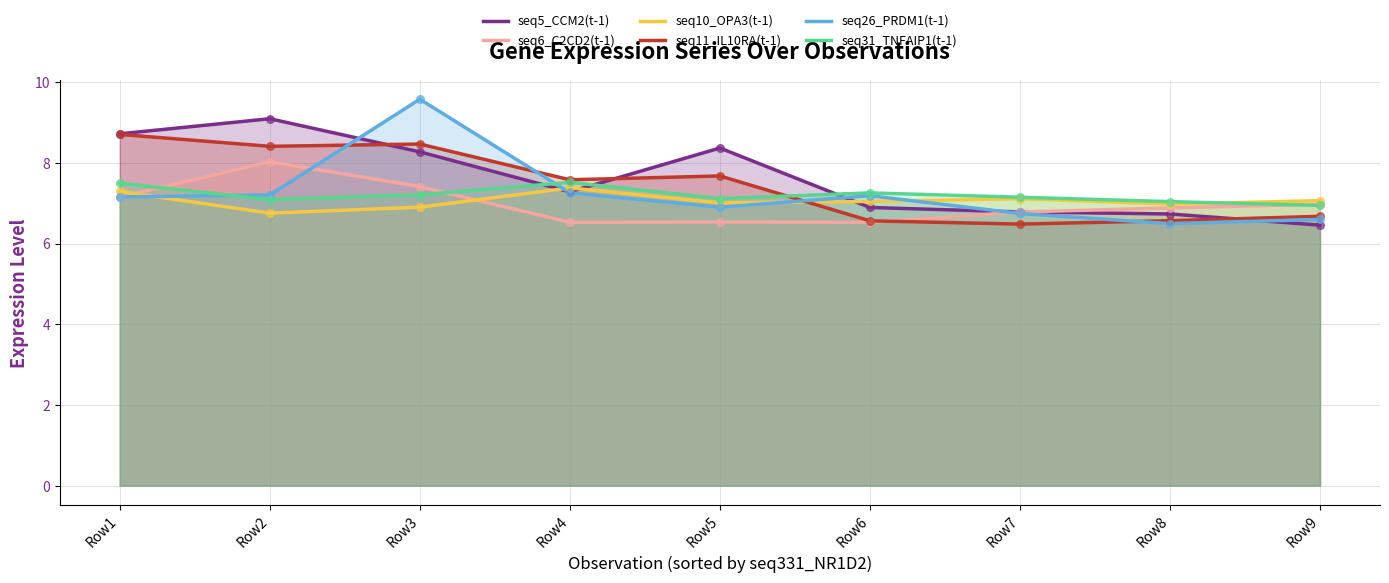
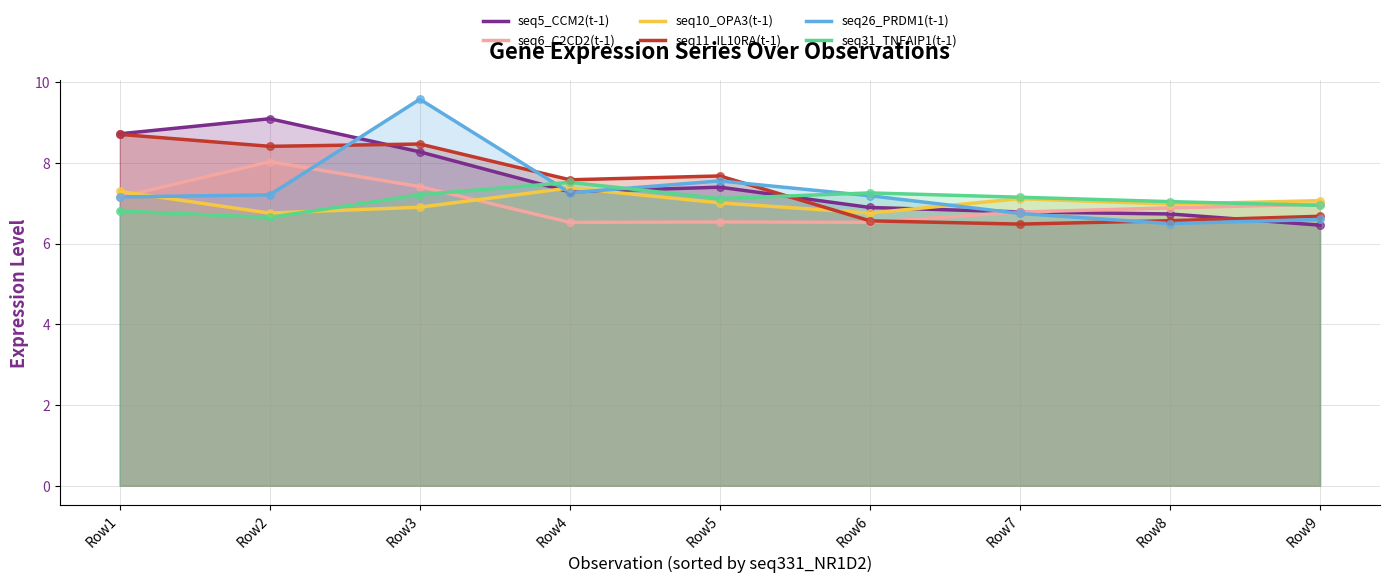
  {
    "seq5_CCM2(t-1)": {
      "Row2": 9.1,
      "Row3": 8.3,
-     "Row5": 8.4,
+     "Row5": 7.4,
      "Row6": 6.9,
      "Row8": 6.7,
      "Row9": 6.5
    },
    "seq6_C2CD2(t-1)": {
      "Row2": 8.0,
      "Row3": 7.4,
      "Row4": 6.5,
      "Row5": 6.5,
      "Row8": 6.9
    },
    "seq10_OPA3(t-1)": {
      "Row1": 7.3,
      "Row2": 6.8,
      "Row3": 6.9,
      "Row4": 7.4,
      "Row5": 7.0,
-     "Row6": 7.0,
+     "Row6": 6.8,
      "Row9": 7.1
    },
    "seq11_IL10RA(t-1)": {
      "Row2": 8.4,
      "Row3": 8.5,
      "Row5": 7.7,
      "Row7": 6.5,
      "Row8": 6.6,
      "Row9": 6.7
    },
    "seq26_PRDM1(t-1)": {
      "Row2": 7.2,
      "Row3": 9.6,
-     "Row5": 6.9,
+     "Row5": 7.6,
      "Row6": 7.2,
      "Row8": 6.5,
      "Row9": 6.6
    },
    "seq31_TNFAIP1(t-1)": {
-     "Row1": 7.5,
-     "Row2": 7.1,
+     "Row1": 6.8,
+     "Row2": 6.6,
      "Row3": 7.2,
      "Row5": 7.1,
      "Row6": 7.3
    }
  }
